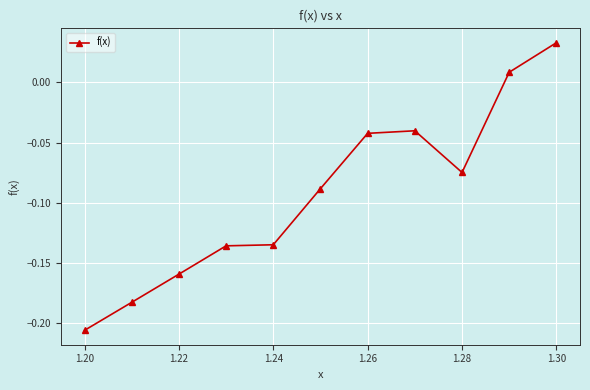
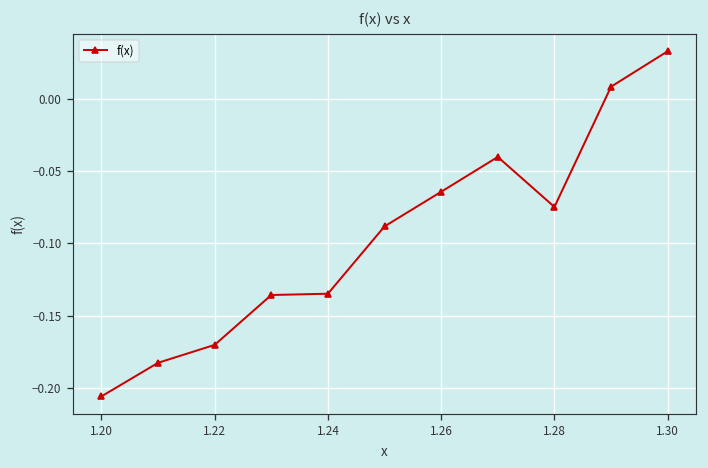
  {
    "1.20": -0.206,
-   "1.22": -0.159,
+   "1.22": -0.170,
    "1.24": -0.135,
-   "1.26": -0.042,
+   "1.26": -0.064,
    "1.28": -0.075,
    "1.30": 0.033
  }
